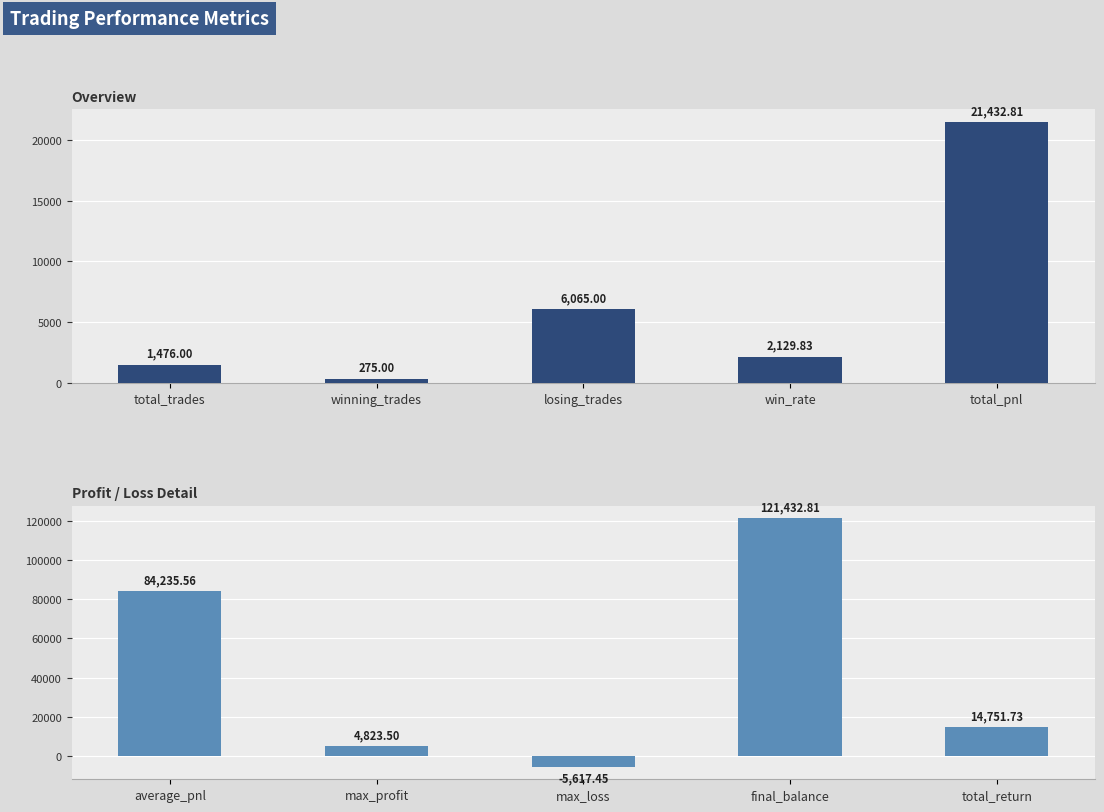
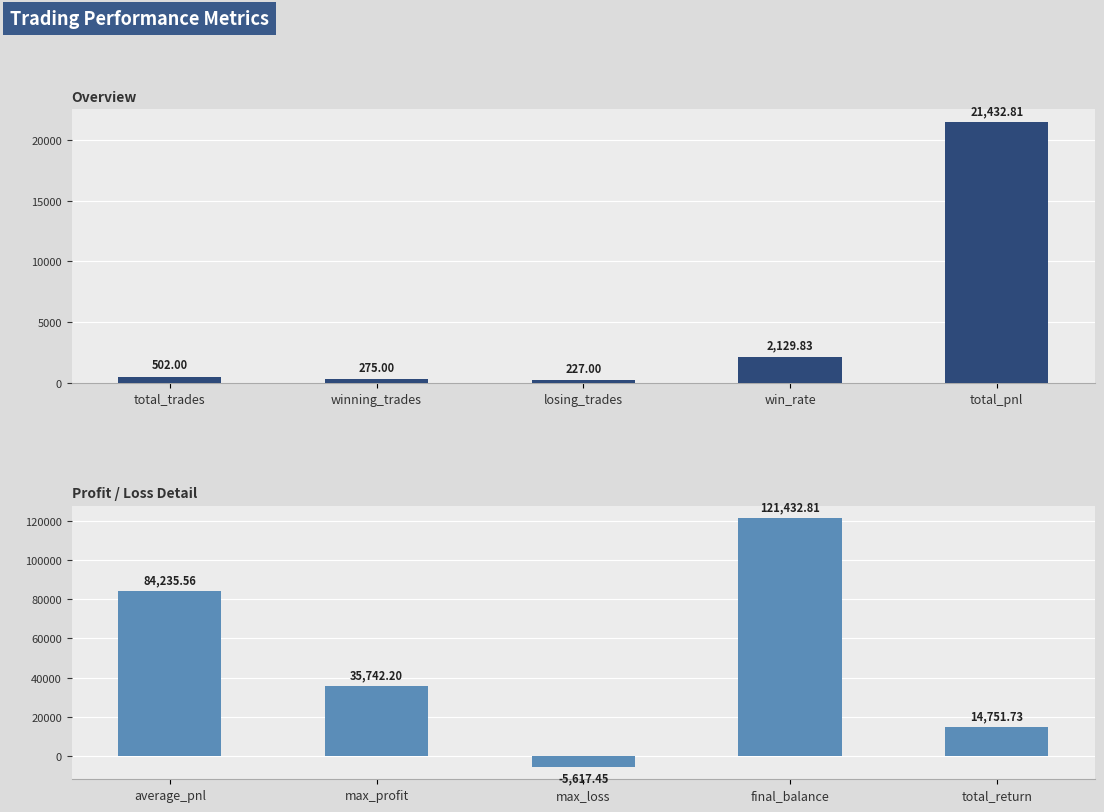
  {
    "Overview": {
-     "total_trades": "1,476.00",
+     "total_trades": "502.00",
      "winning_trades": "275.00",
-     "losing_trades": "6,065.00",
+     "losing_trades": "227.00",
      "win_rate": "2,129.83",
      "total_pnl": "21,432.81"
    },
    "Profit / Loss Detail": {
      "average_pnl": "84,235.56",
-     "max_profit": "4,823.50",
+     "max_profit": "35,742.20",
      "max_loss": "-5,617.45",
      "final_balance": "121,432.81",
      "total_return": "14,751.73"
    }
  }
